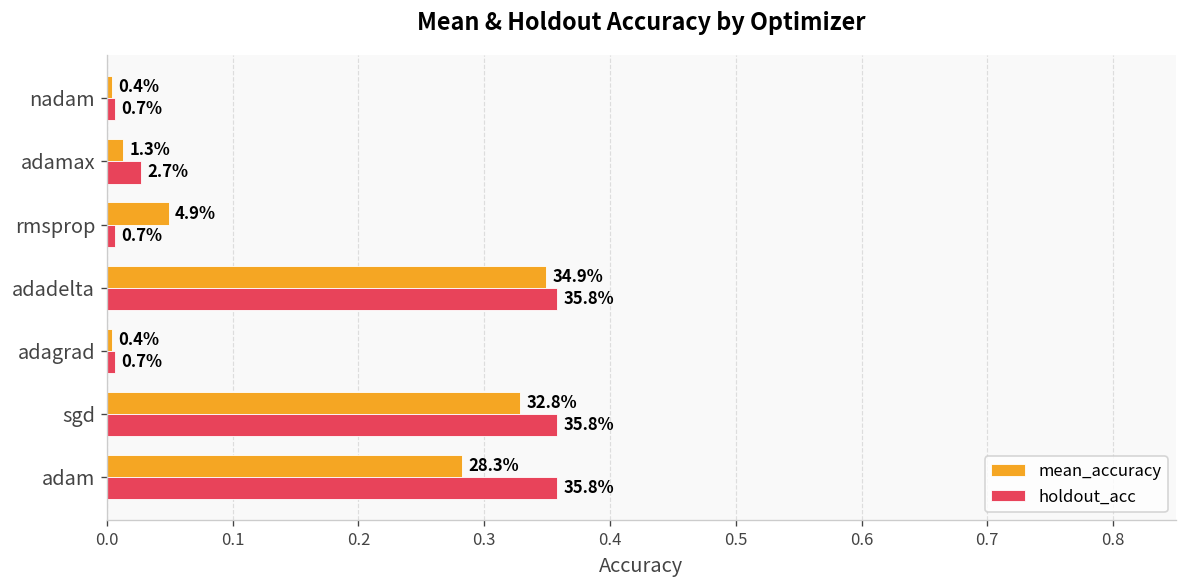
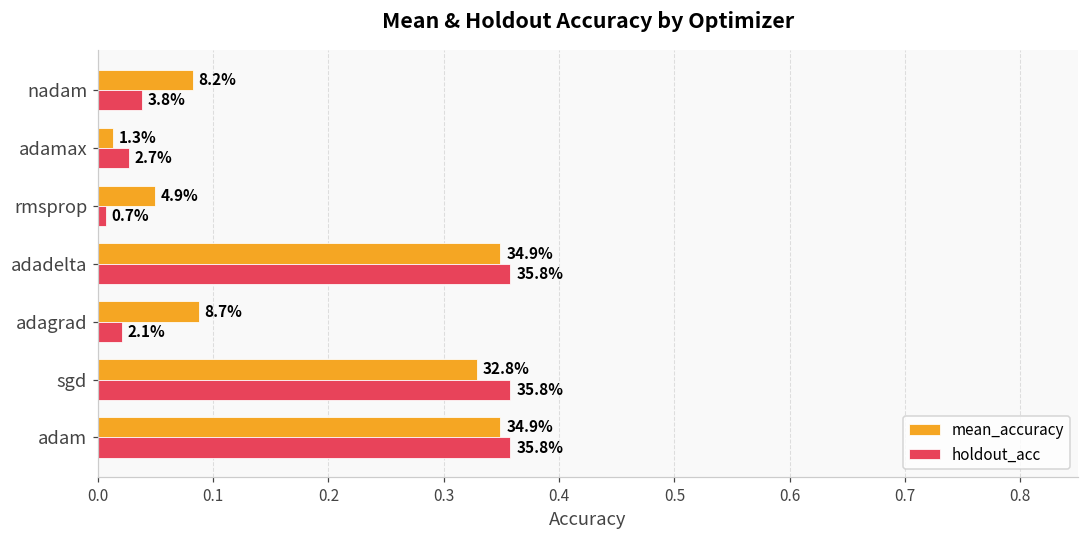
  {
    "mean_accuracy": {
-     "nadam": "0.4%",
+     "nadam": "8.2%",
      "adamax": "1.3%",
      "rmsprop": "4.9%",
      "adadelta": "34.9%",
-     "adagrad": "0.4%",
+     "adagrad": "8.7%",
      "sgd": "32.8%",
-     "adam": "28.3%"
+     "adam": "34.9%"
    },
    "holdout_acc": {
-     "nadam": "0.7%",
+     "nadam": "3.8%",
      "adamax": "2.7%",
      "rmsprop": "0.7%",
      "adadelta": "35.8%",
-     "adagrad": "0.7%",
+     "adagrad": "2.1%",
      "sgd": "35.8%",
      "adam": "35.8%"
    }
  }
